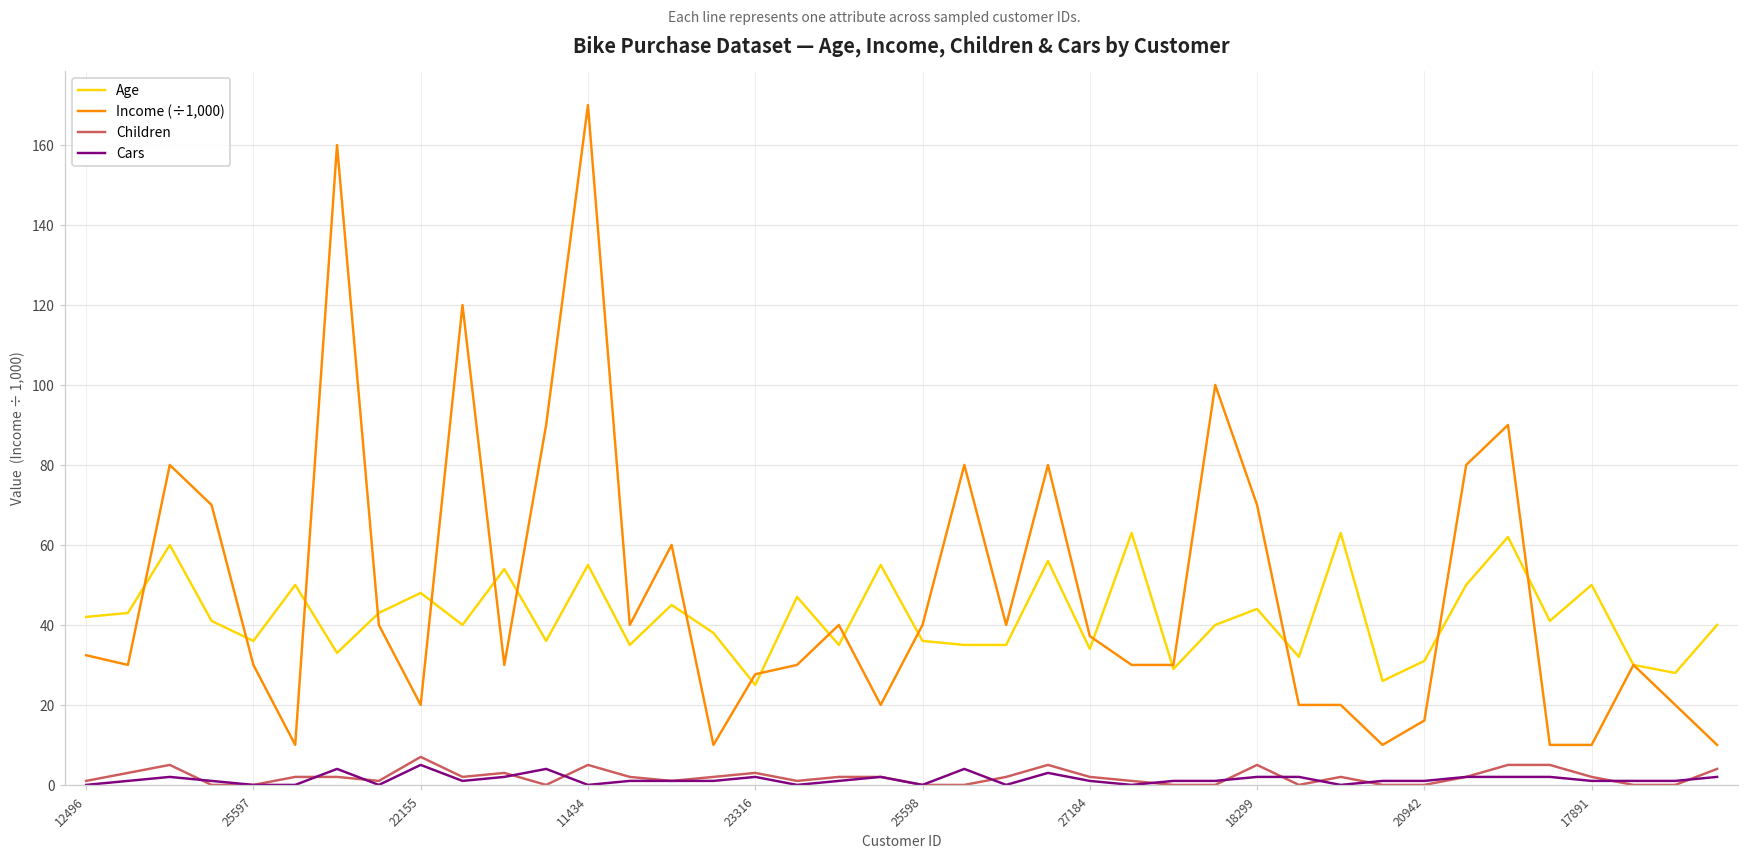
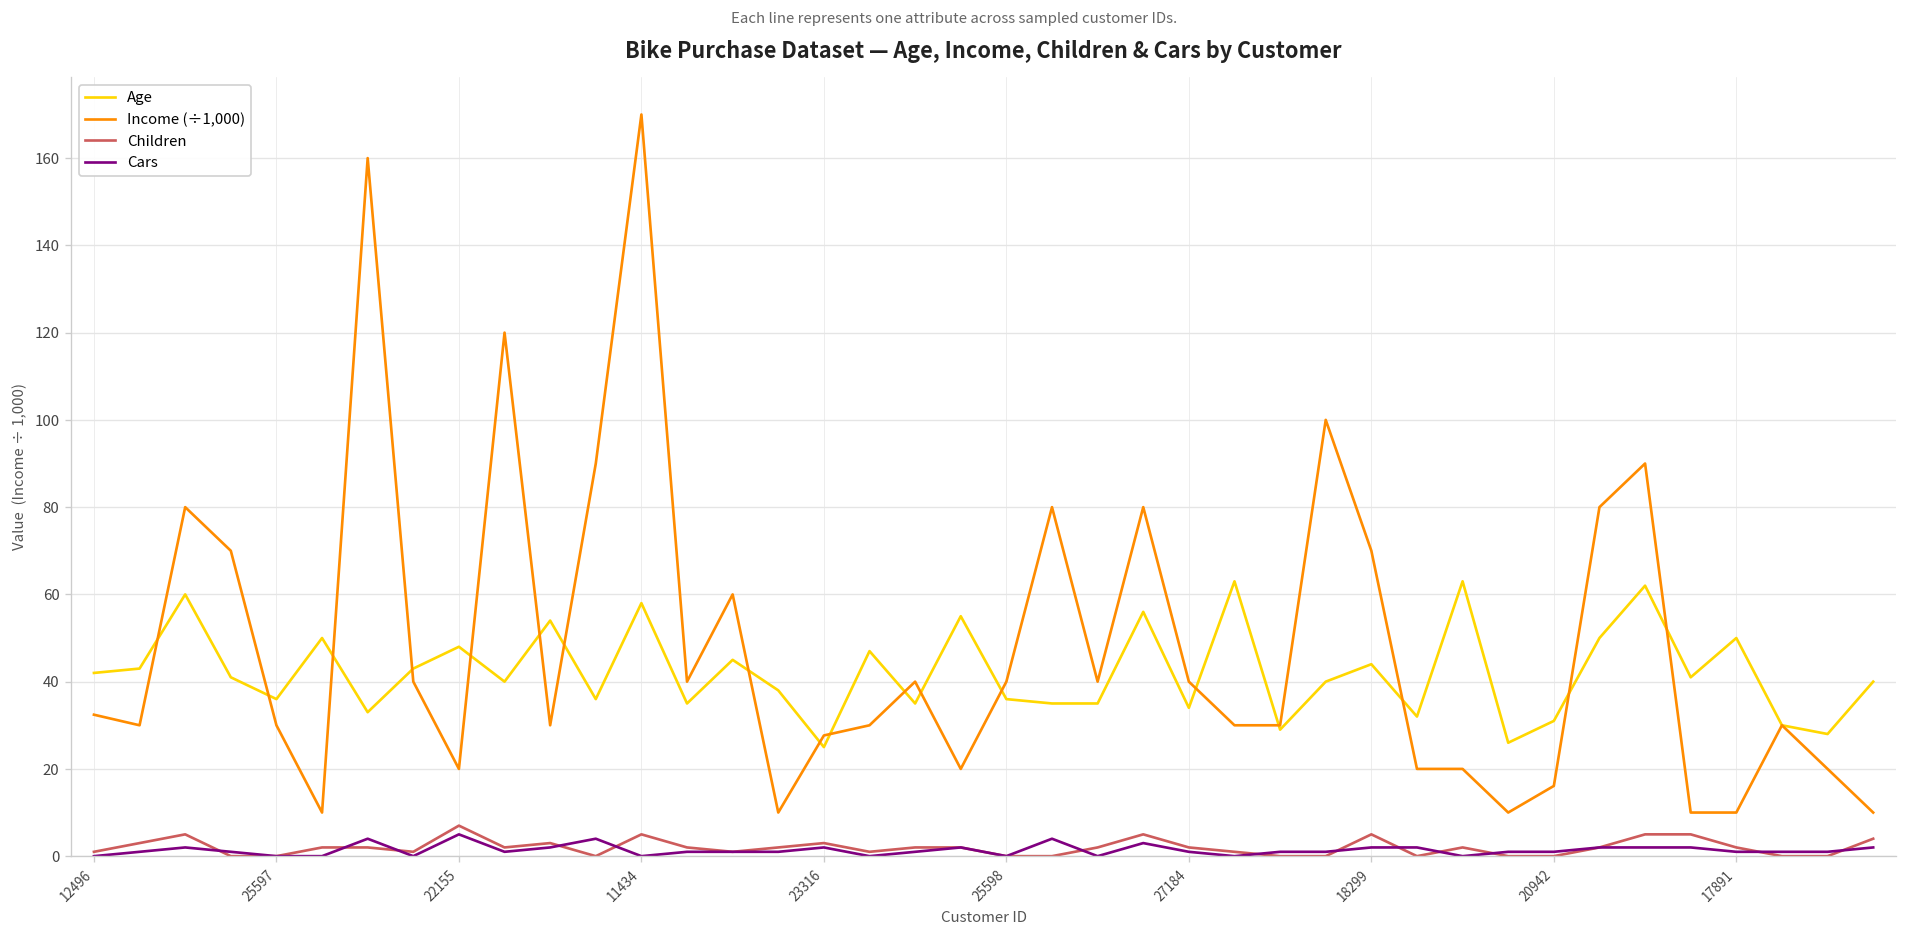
  {
    "Age": {
      "12496": 42,
      "25597": 36,
      "22155": 48,
-     "11434": 55,
+     "11434": 58,
      "23316": 25,
      "25598": 36,
      "27184": 34,
      "18299": 44,
      "20942": 31,
      "17891": 50
    },
    "Income (÷1,000)": {
      "12496": 32,
      "25597": 30,
      "22155": 20,
      "11434": 170,
      "23316": 28,
      "25598": 40,
-     "27184": 37,
+     "27184": 40,
      "18299": 70,
      "20942": 16,
      "17891": 10
    },
    "Children": {
      "12496": 1,
      "22155": 7,
      "11434": 5,
      "23316": 3,
      "27184": 2,
      "18299": 5,
      "20942": 0,
      "17891": 2
    },
    "Cars": {
      "12496": 0,
      "22155": 5,
      "11434": 0,
      "23316": 2,
      "27184": 1,
      "18299": 2,
      "20942": 1,
      "17891": 1
    }
  }
